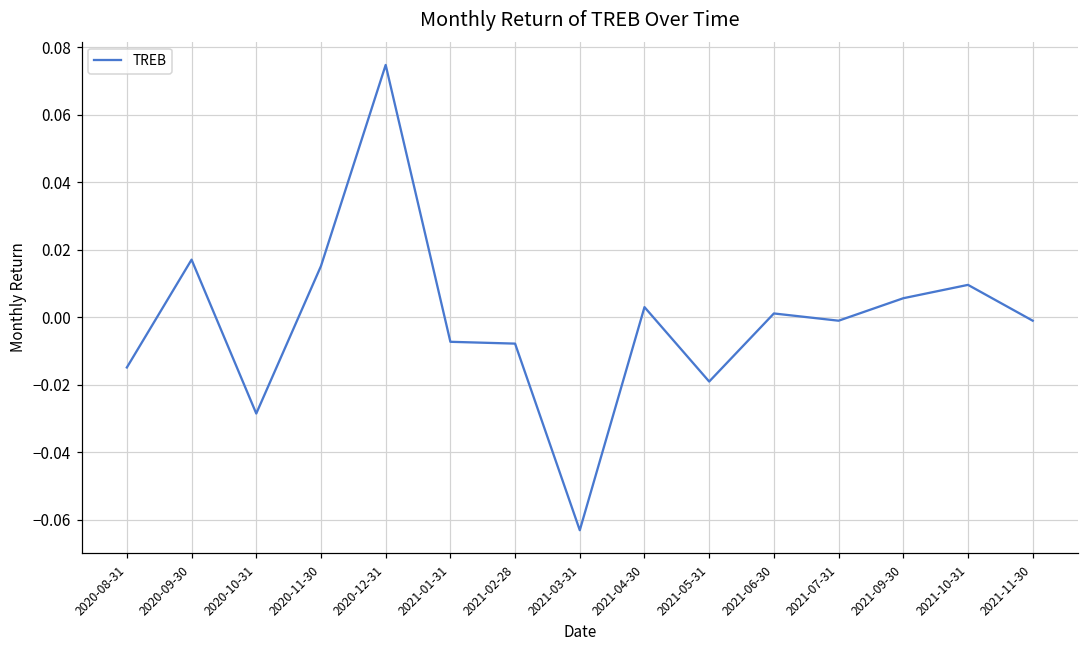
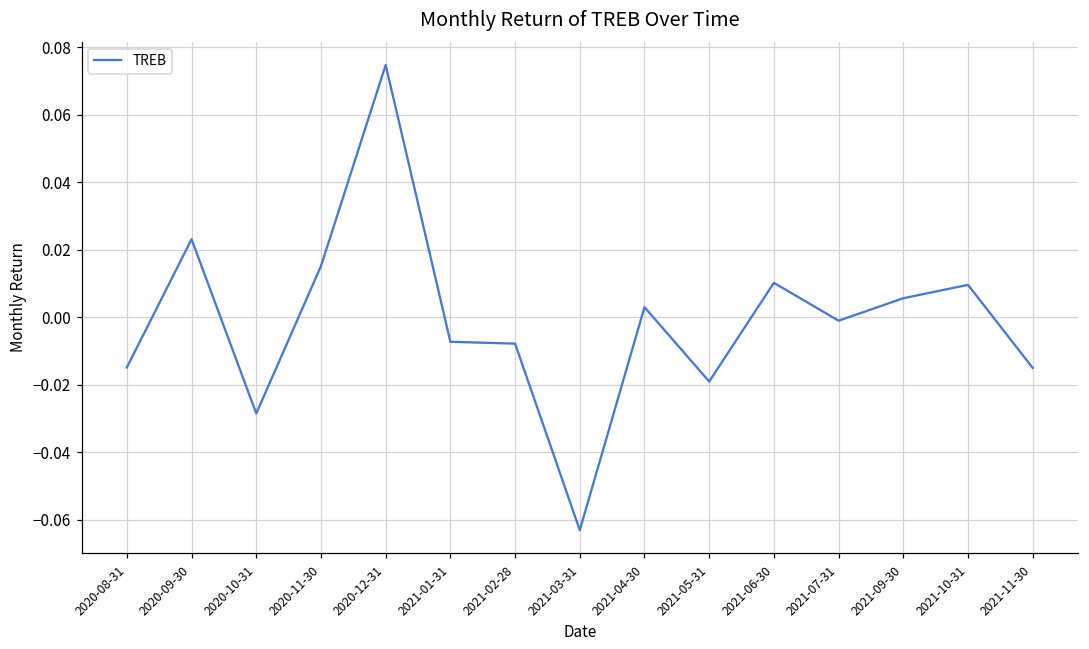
  {
    "2020-08-31": -0.015,
-   "2020-09-30": 0.017,
+   "2020-09-30": 0.023,
    "2020-10-31": -0.028,
    "2020-11-30": 0.015,
    "2020-12-31": 0.075,
    "2021-01-31": -0.007,
    "2021-02-28": -0.008,
    "2021-03-31": -0.063,
    "2021-04-30": 0.003,
    "2021-05-31": -0.019,
-   "2021-06-30": 0.001,
+   "2021-06-30": 0.010,
    "2021-07-31": -0.001,
    "2021-09-30": 0.006,
    "2021-10-31": 0.010,
-   "2021-11-30": -0.001
+   "2021-11-30": -0.015
  }
